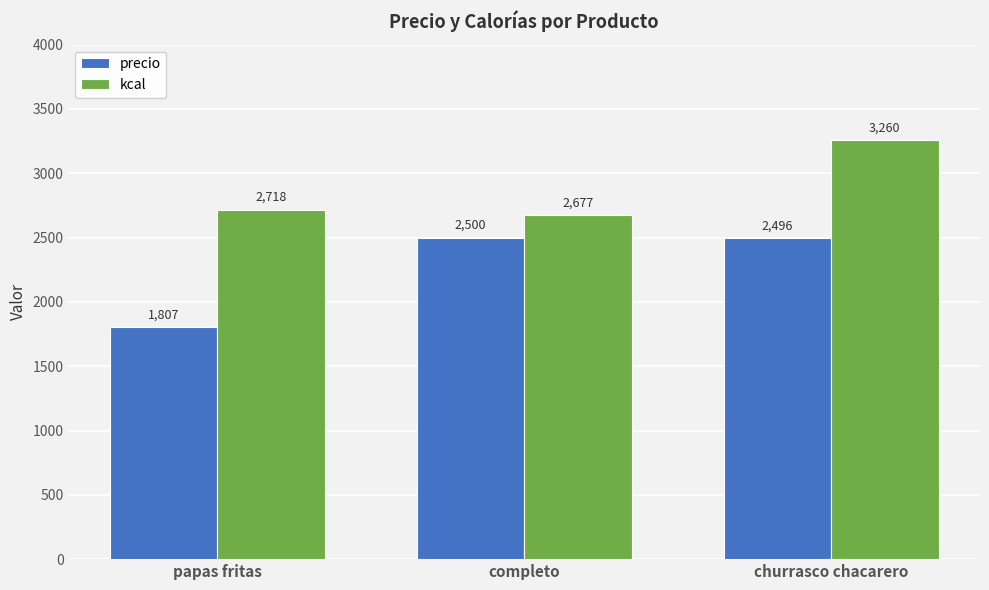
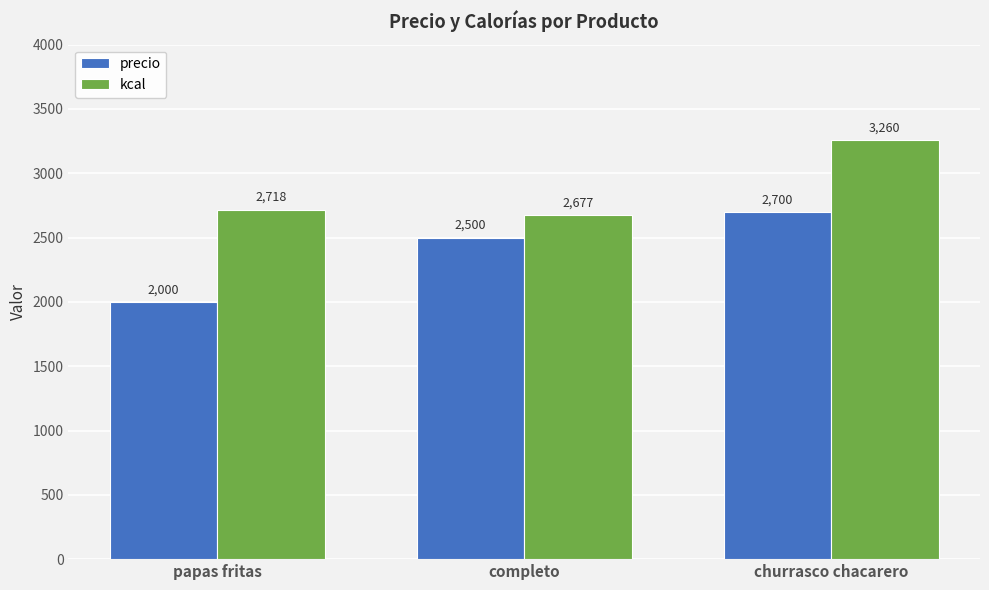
  {
    "precio": {
-     "papas fritas": "1,807",
+     "papas fritas": "2,000",
      "completo": "2,500",
-     "churrasco chacarero": "2,496"
+     "churrasco chacarero": "2,700"
    },
    "kcal": {
      "papas fritas": "2,718",
      "completo": "2,677",
      "churrasco chacarero": "3,260"
    }
  }
